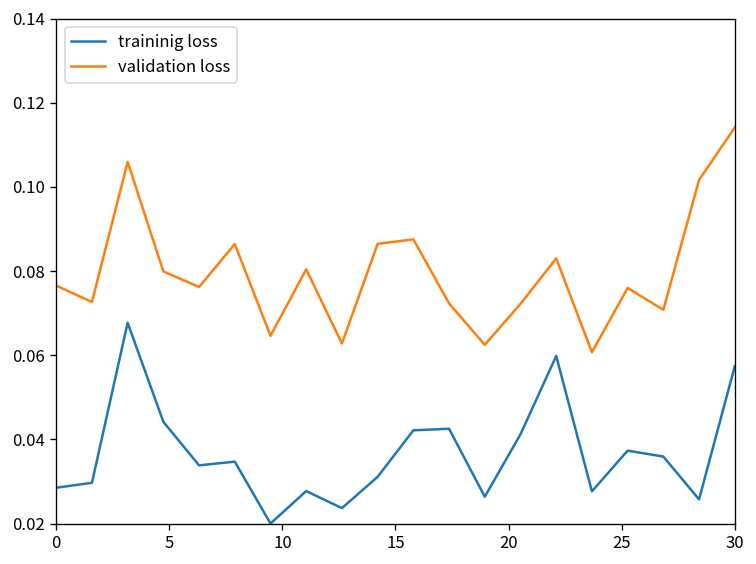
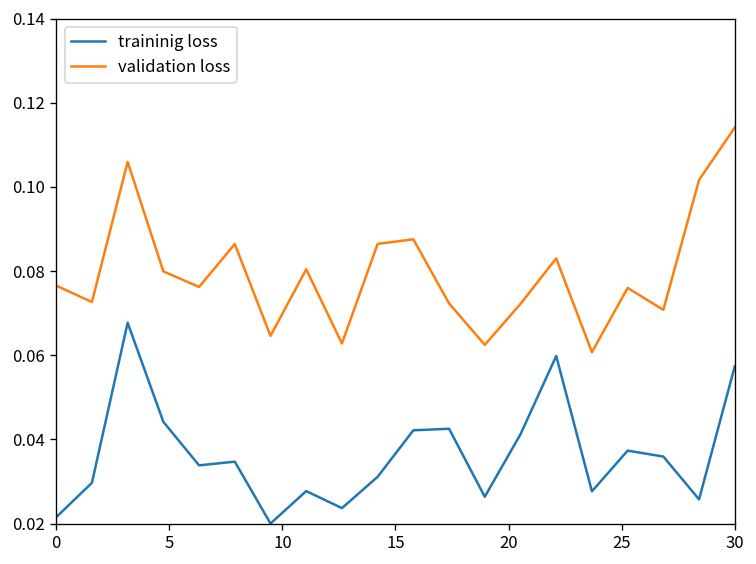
  {
    "traininig loss": {
-     "0": 0.029,
+     "0": 0.022,
      "30": 0.057
    },
    "validation loss": {
      "0": 0.077,
      "30": 0.114
    }
  }
